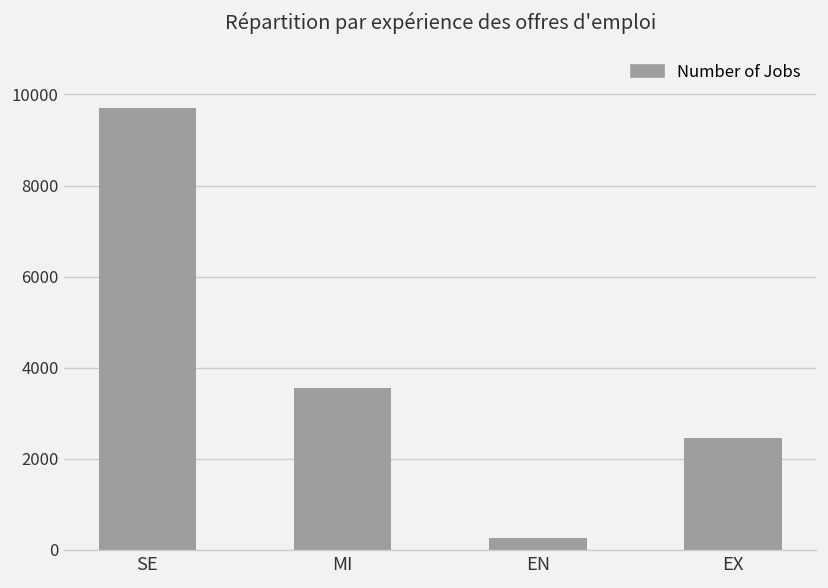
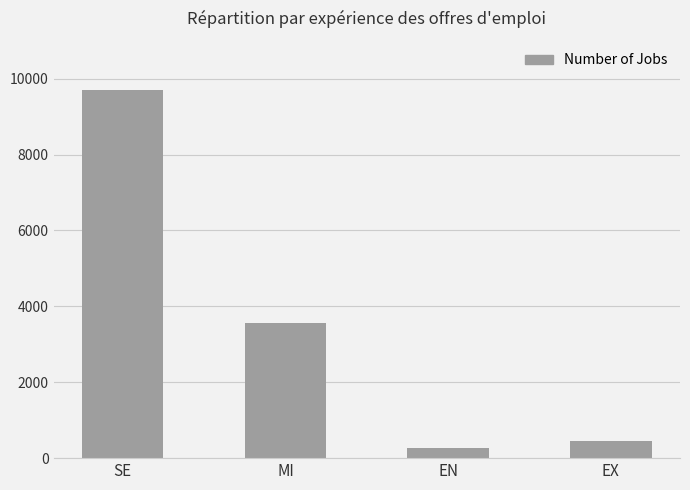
  {
    "SE": 9700,
    "MI": 3600,
    "EN": 300,
-   "EX": 2400
+   "EX": 400
  }
